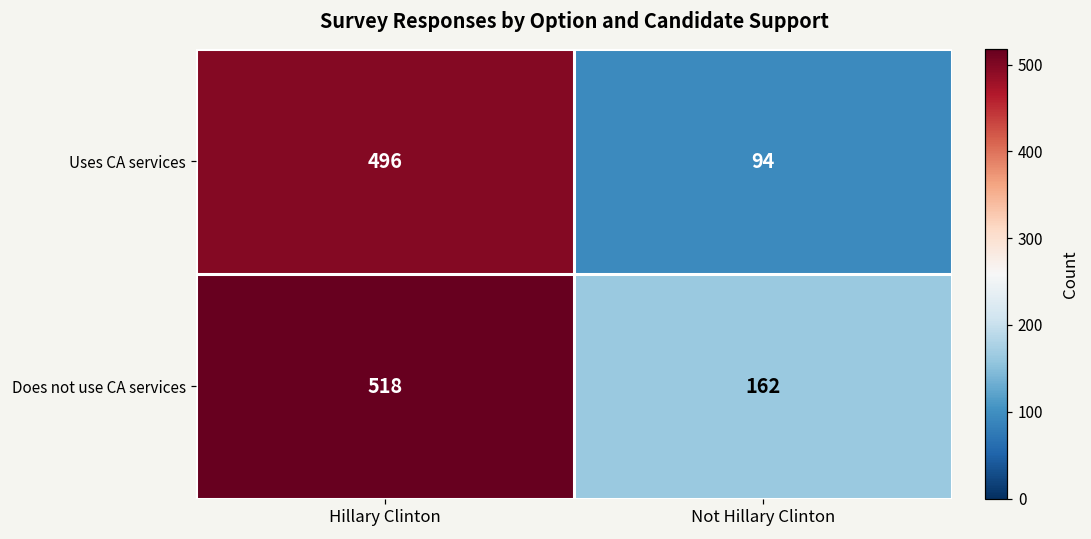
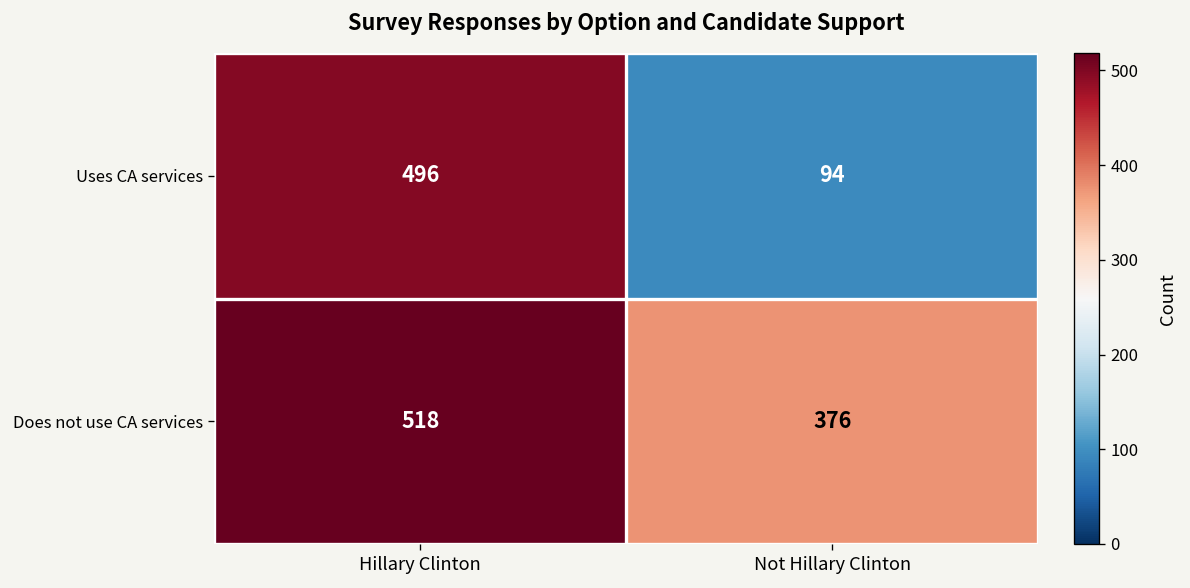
  {
    "Uses CA services": {
      "Hillary Clinton": 496,
      "Not Hillary Clinton": 94
    },
    "Does not use CA services": {
      "Hillary Clinton": 518,
-     "Not Hillary Clinton": 162
+     "Not Hillary Clinton": 376
    }
  }
